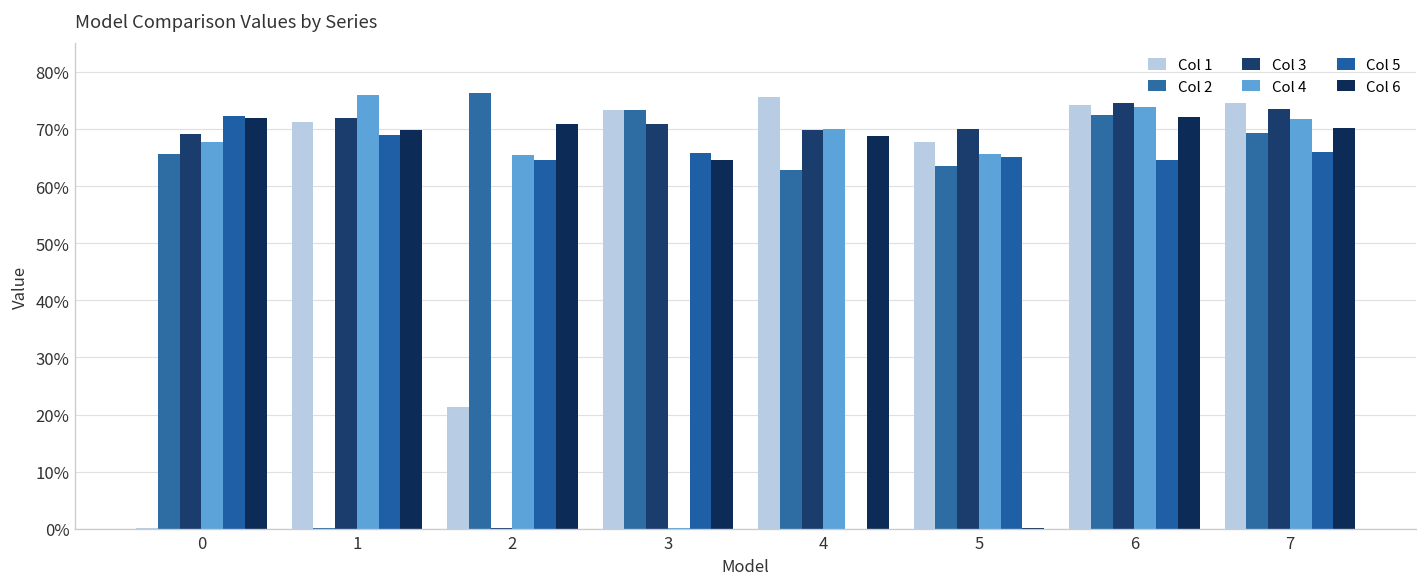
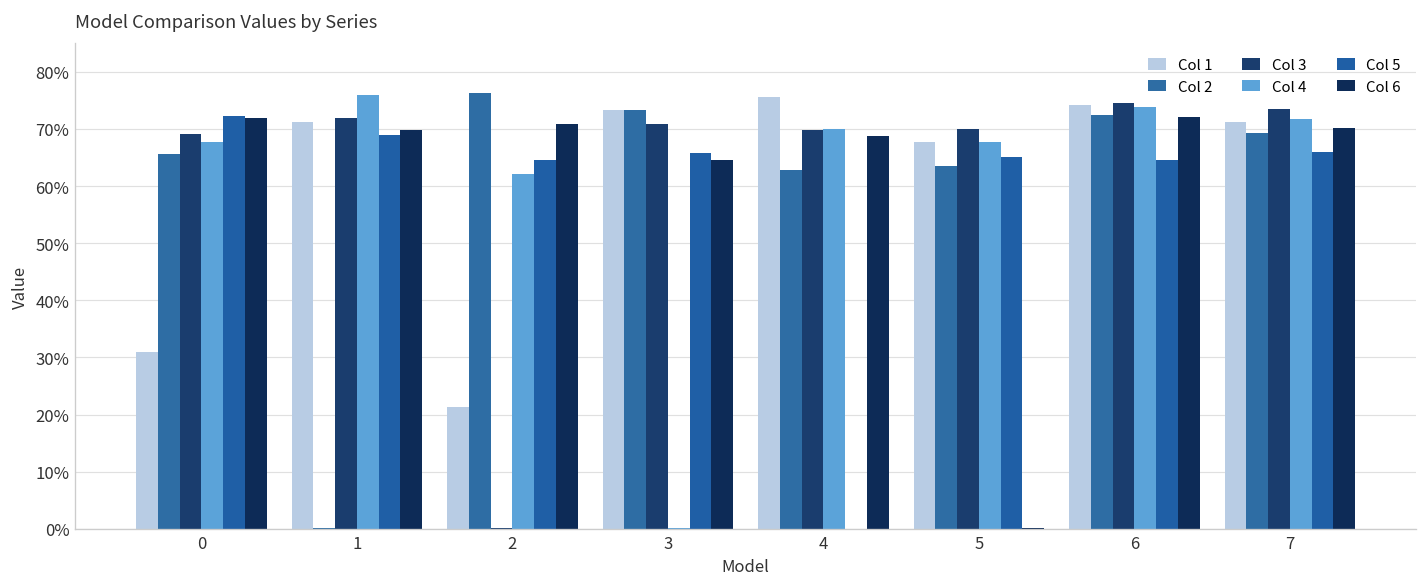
  {
    "Col 1": {
-     "0": "0%",
+     "0": "31%",
      "1": "71%",
      "2": "21%",
      "3": "73%",
      "4": "76%",
      "5": "68%",
      "6": "74%",
-     "7": "75%"
+     "7": "71%"
    },
    "Col 4": {
      "0": "68%",
      "1": "76%",
-     "2": "65%",
+     "2": "62%",
      "4": "70%",
-     "5": "66%",
+     "5": "68%",
      "6": "74%",
      "7": "72%"
    }
  }
